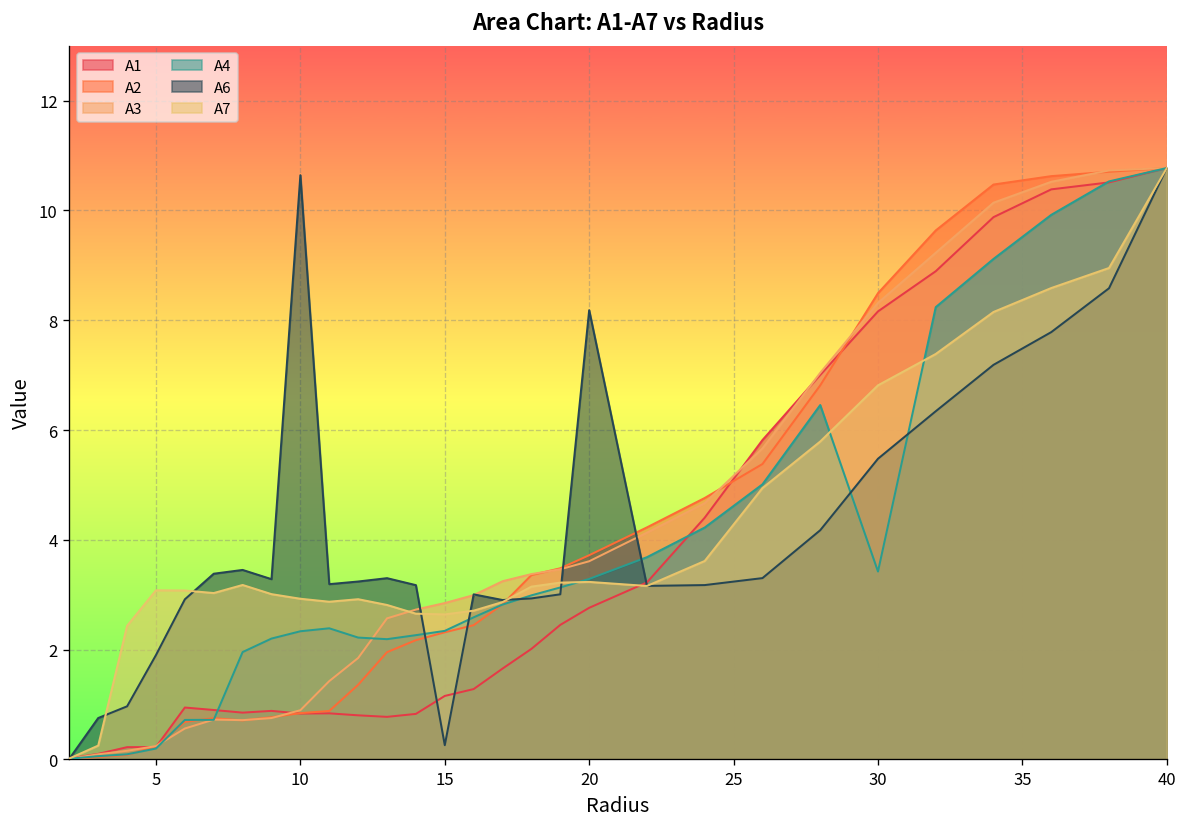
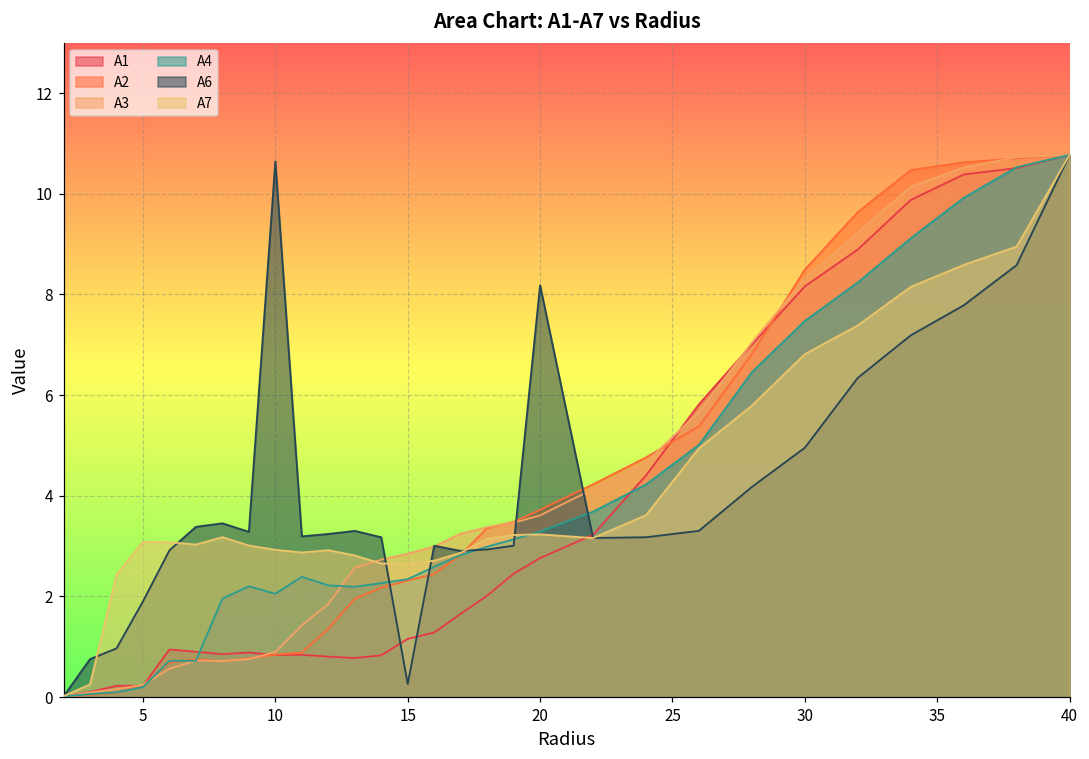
  {
    "A4": {
-     "10": 2.3,
-     "30": 3.4
+     "10": 2.1,
+     "30": 7.5
    },
    "A6": {
      "5": 1.9,
      "10": 10.6,
      "15": 0.3,
      "20": 8.2,
-     "30": 5.5
+     "30": 5.0
    }
  }
